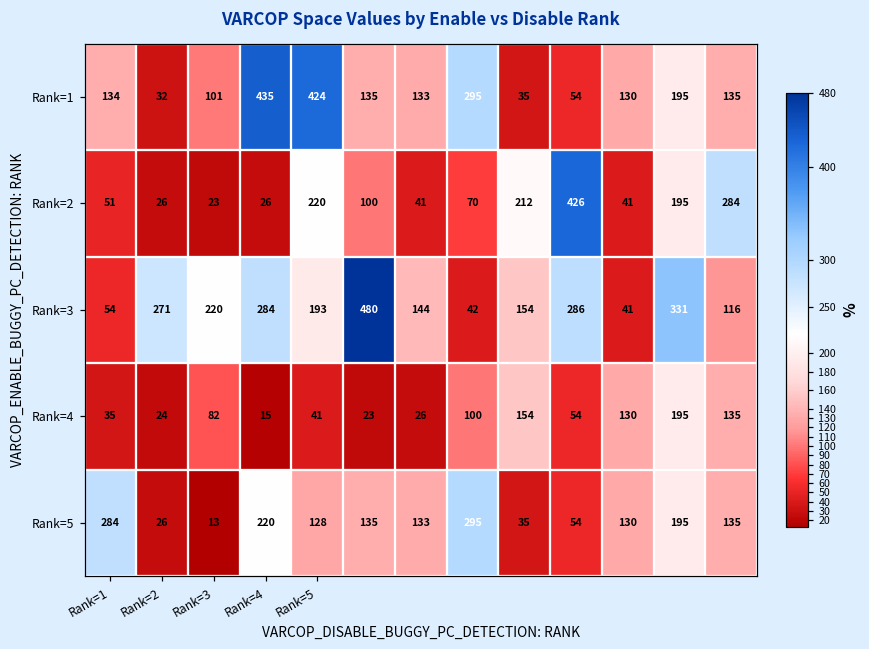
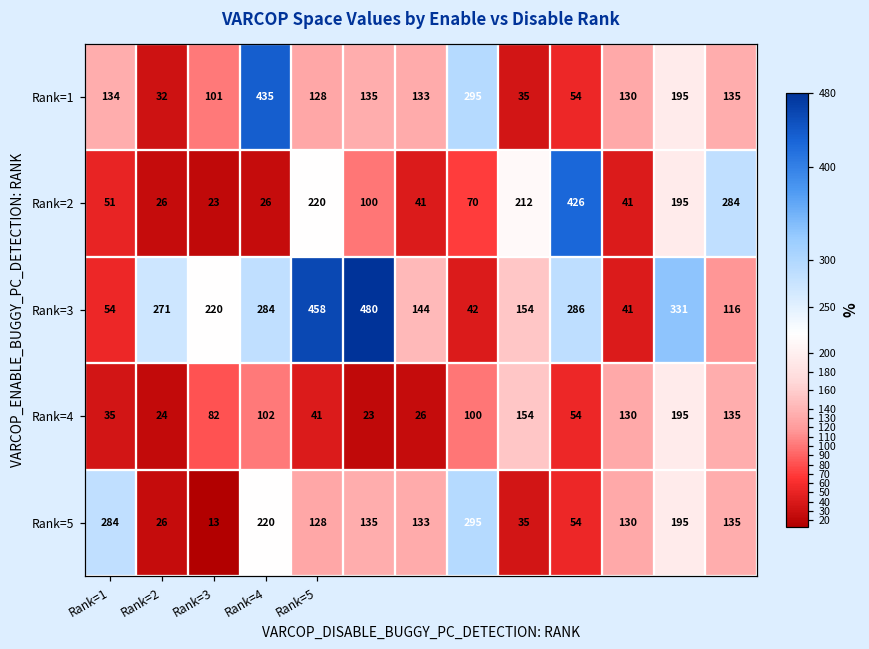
  {
    "Rank=1": {
      "Rank=1": 134,
      "Rank=2": 32,
      "Rank=3": 101,
      "Rank=4": 435,
-     "Rank=5": 424
+     "Rank=5": 128
    },
    "Rank=2": {
      "Rank=1": 51,
      "Rank=2": 26,
      "Rank=3": 23,
      "Rank=4": 26,
      "Rank=5": 220
    },
    "Rank=3": {
      "Rank=1": 54,
      "Rank=2": 271,
      "Rank=3": 220,
      "Rank=4": 284,
-     "Rank=5": 193
+     "Rank=5": 458
    },
    "Rank=4": {
      "Rank=1": 35,
      "Rank=2": 24,
      "Rank=3": 82,
-     "Rank=4": 15,
+     "Rank=4": 102,
      "Rank=5": 41
    },
    "Rank=5": {
      "Rank=1": 284,
      "Rank=2": 26,
      "Rank=3": 13,
      "Rank=4": 220,
      "Rank=5": 128
    }
  }
